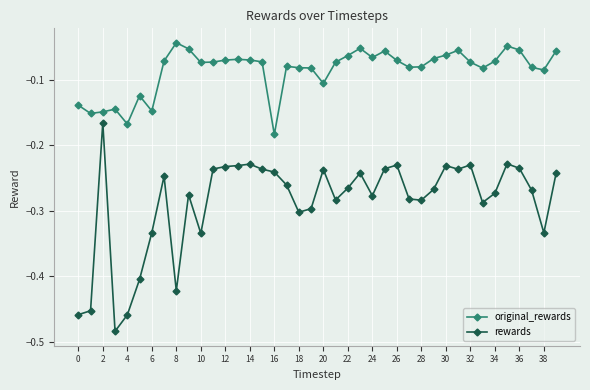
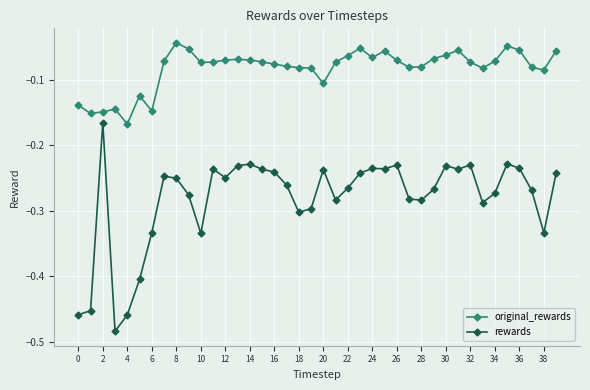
  {
    "original_rewards": {
      "0": -0.14,
      "2": -0.15,
      "4": -0.17,
      "6": -0.15,
      "8": -0.04,
      "10": -0.07,
      "12": -0.07,
      "14": -0.07,
-     "16": -0.18,
+     "16": -0.08,
      "18": -0.08,
      "20": -0.11,
      "22": -0.06,
      "24": -0.07,
      "26": -0.07,
      "28": -0.08,
      "30": -0.06,
      "32": -0.07,
      "34": -0.07,
      "36": -0.05,
      "38": -0.08
    },
    "rewards": {
      "0": -0.46,
      "2": -0.17,
      "4": -0.46,
      "6": -0.33,
-     "8": -0.42,
+     "8": -0.25,
      "10": -0.33,
-     "12": -0.23,
+     "12": -0.25,
      "14": -0.23,
      "16": -0.24,
      "18": -0.30,
      "20": -0.24,
      "22": -0.27,
-     "24": -0.28,
+     "24": -0.24,
      "26": -0.23,
      "28": -0.28,
      "30": -0.23,
      "32": -0.23,
      "34": -0.27,
      "36": -0.24,
      "38": -0.33
    }
  }
